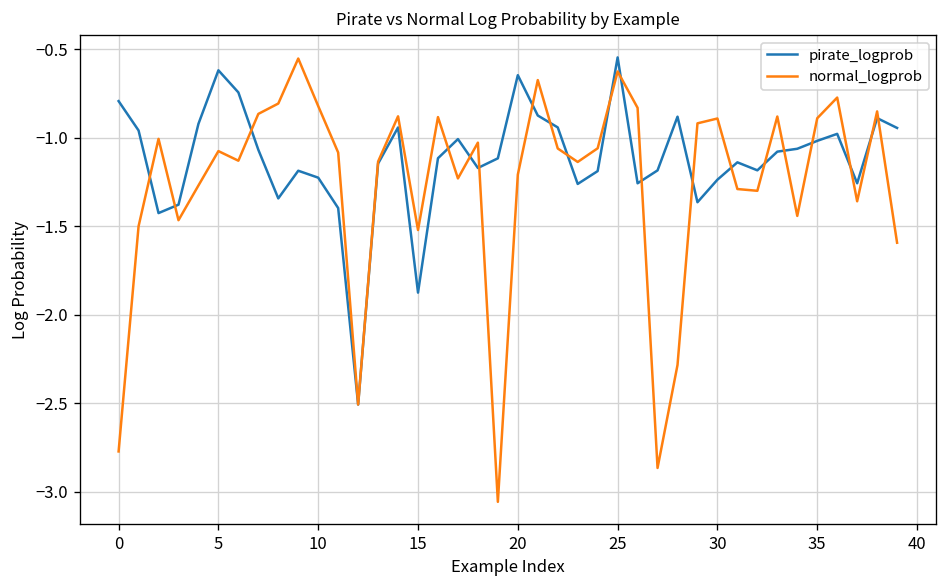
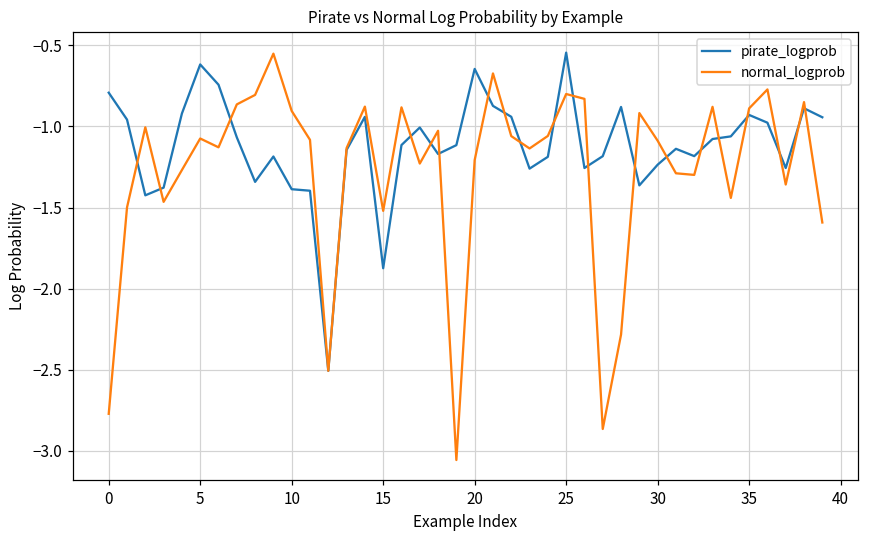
  {
    "pirate_logprob": {
      "0": -0.79,
      "5": -0.62,
-     "10": -1.22,
+     "10": -1.39,
      "15": -1.87,
      "20": -0.65,
      "25": -0.55,
      "30": -1.24,
-     "35": -1.02
+     "35": -0.93
    },
    "normal_logprob": {
      "0": -2.77,
      "5": -1.07,
-     "10": -0.82,
+     "10": -0.91,
      "15": -1.52,
      "20": -1.21,
-     "25": -0.63,
-     "30": -0.89,
+     "25": -0.80,
+     "30": -1.09,
      "35": -0.89
    }
  }
